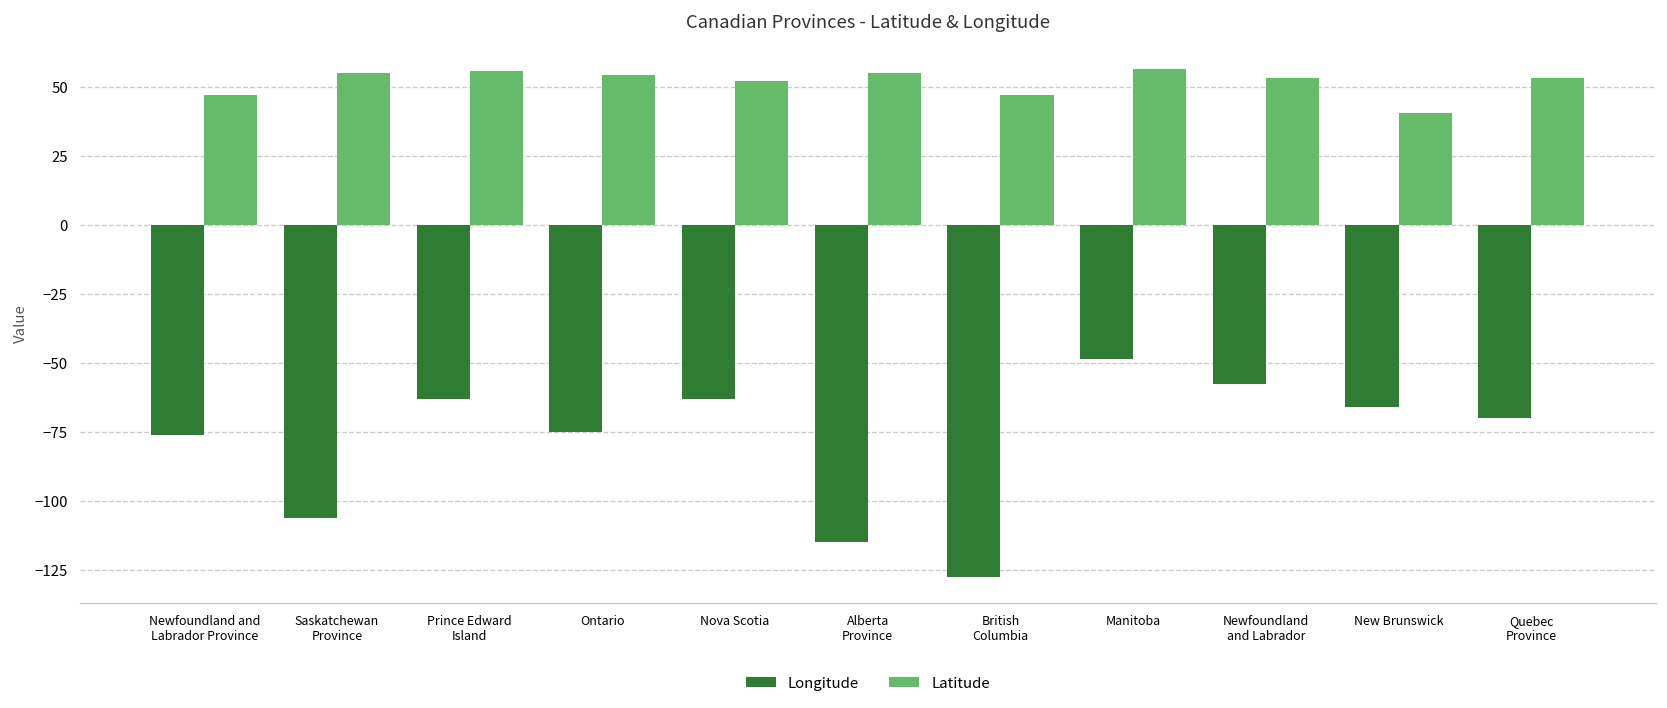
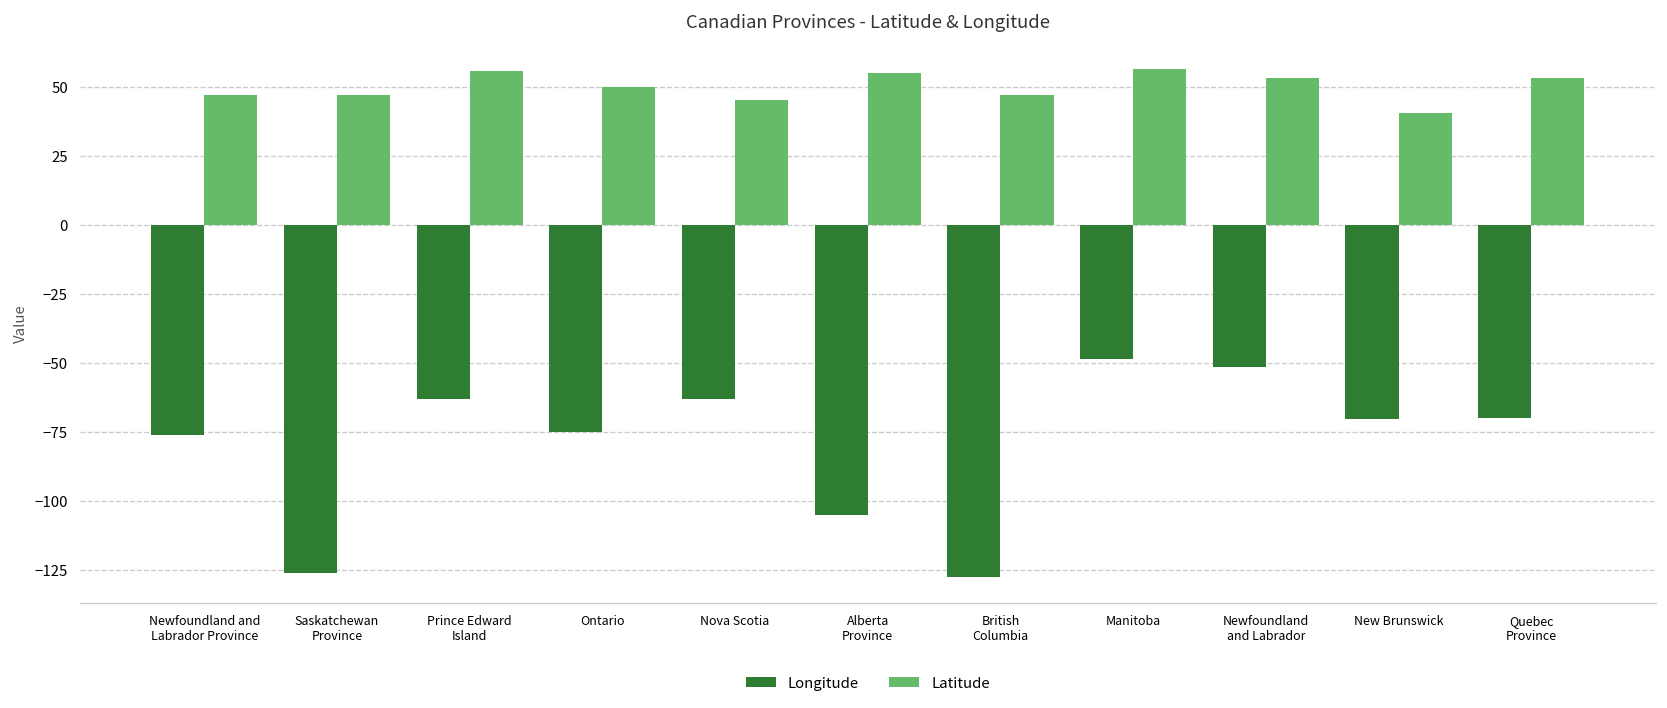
  {
    "Longitude": {
      "Newfoundland and Labrador Province": -76,
-     "Saskatchewan Province": -106,
+     "Saskatchewan Province": -126,
      "Prince Edward Island": -63,
      "Ontario": -75,
      "Nova Scotia": -63,
-     "Alberta Province": -115,
+     "Alberta Province": -105,
      "British Columbia": -128,
      "Manitoba": -49,
-     "Newfoundland and Labrador": -58,
-     "New Brunswick": -66,
+     "Newfoundland and Labrador": -51,
+     "New Brunswick": -70,
      "Quebec Province": -70
    },
    "Latitude": {
      "Newfoundland and Labrador Province": 47,
-     "Saskatchewan Province": 55,
+     "Saskatchewan Province": 47,
      "Prince Edward Island": 55,
-     "Ontario": 54,
-     "Nova Scotia": 52,
+     "Ontario": 50,
+     "Nova Scotia": 45,
      "Alberta Province": 55,
      "British Columbia": 47,
      "Manitoba": 56,
      "Newfoundland and Labrador": 53,
      "New Brunswick": 41,
      "Quebec Province": 53
    }
  }
